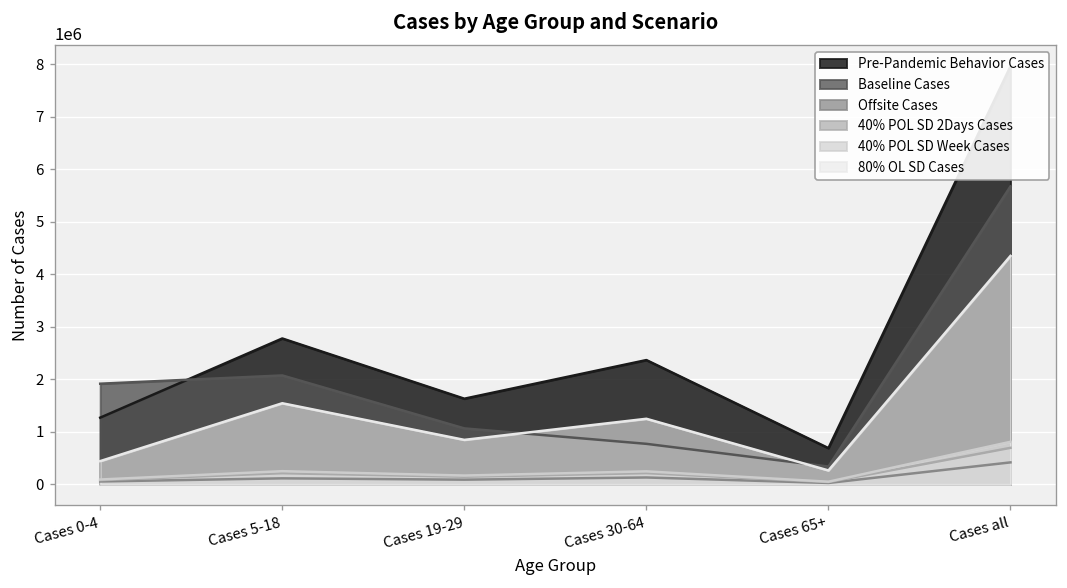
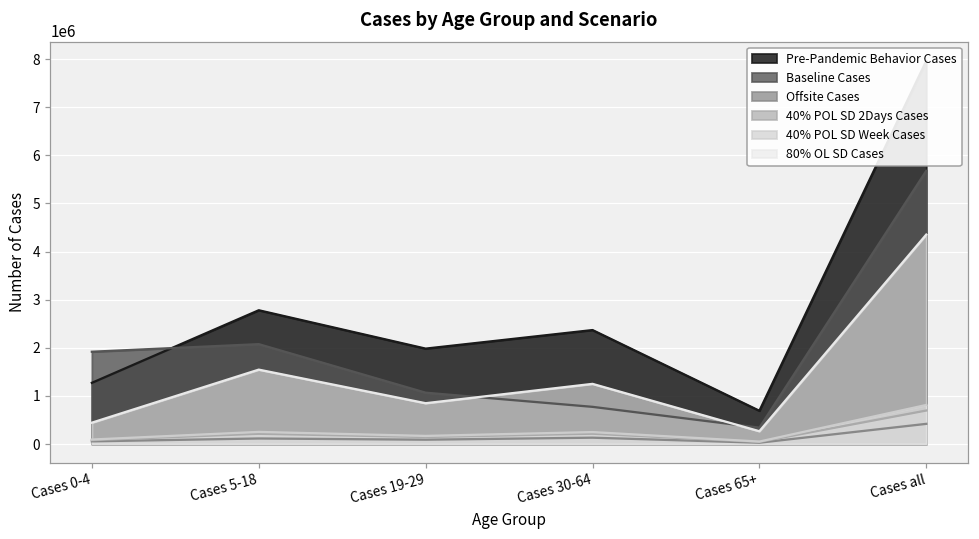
  {
    "Pre-Pandemic Behavior Cases": {
      "Cases 0-4": 1300000,
      "Cases 5-18": 2800000,
-     "Cases 19-29": 1600000,
+     "Cases 19-29": 2000000,
      "Cases 30-64": 2400000,
      "Cases 65+": 700000
    },
    "Baseline Cases": {
      "Cases 0-4": 1900000,
      "Cases 5-18": 2100000,
      "Cases 19-29": 1100000,
      "Cases 30-64": 800000,
      "Cases 65+": 300000,
      "Cases all": 5700000
    }
  }
